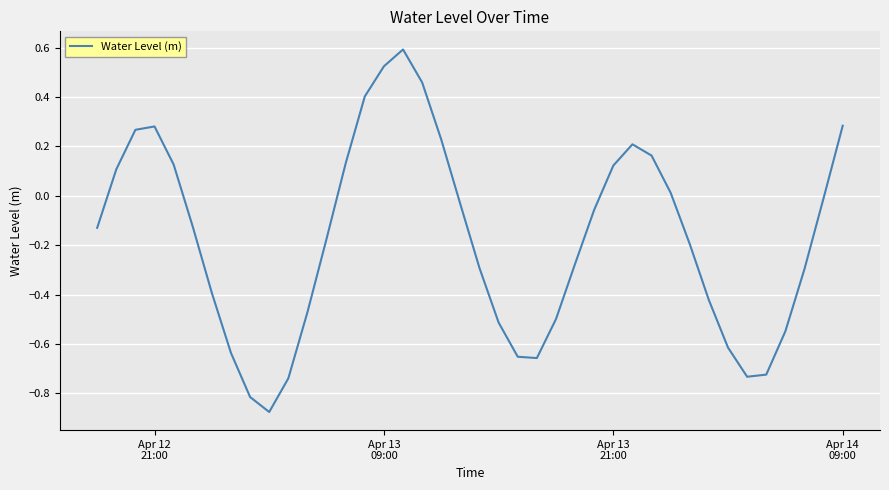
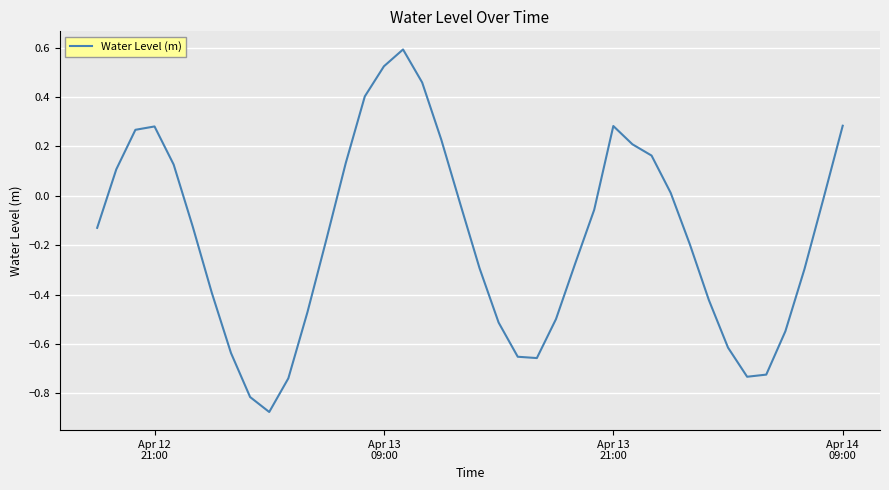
  {
    "Apr 12 21:00": 0.28,
    "Apr 13 09:00": 0.52,
-   "Apr 13 21:00": 0.12,
+   "Apr 13 21:00": 0.28,
    "Apr 14 09:00": 0.28
  }
